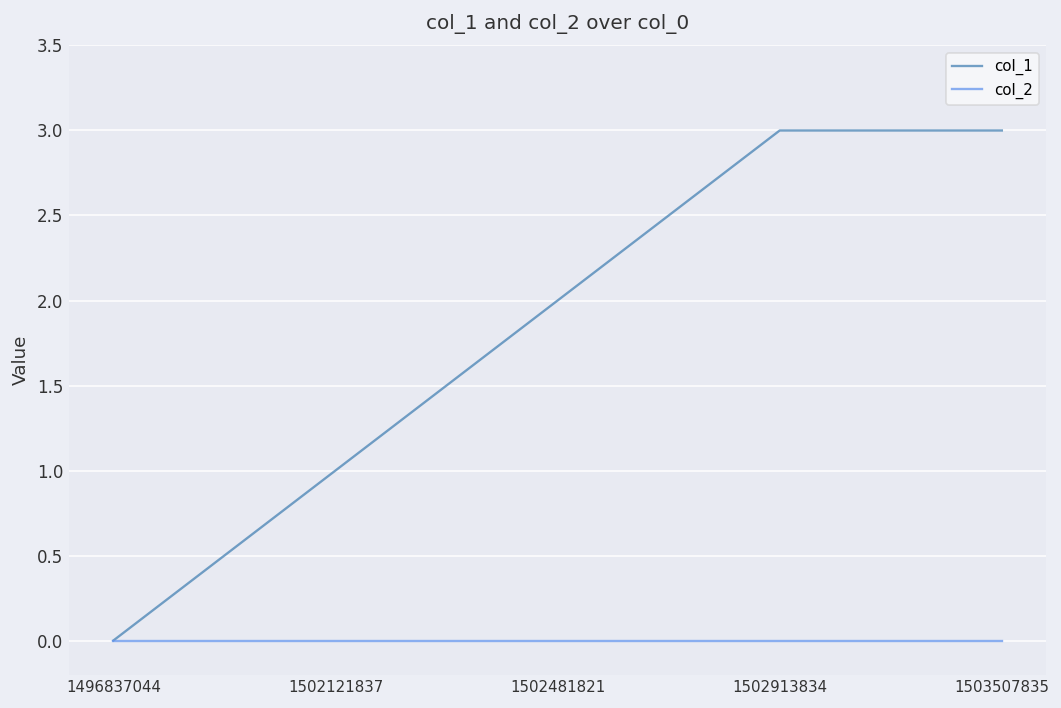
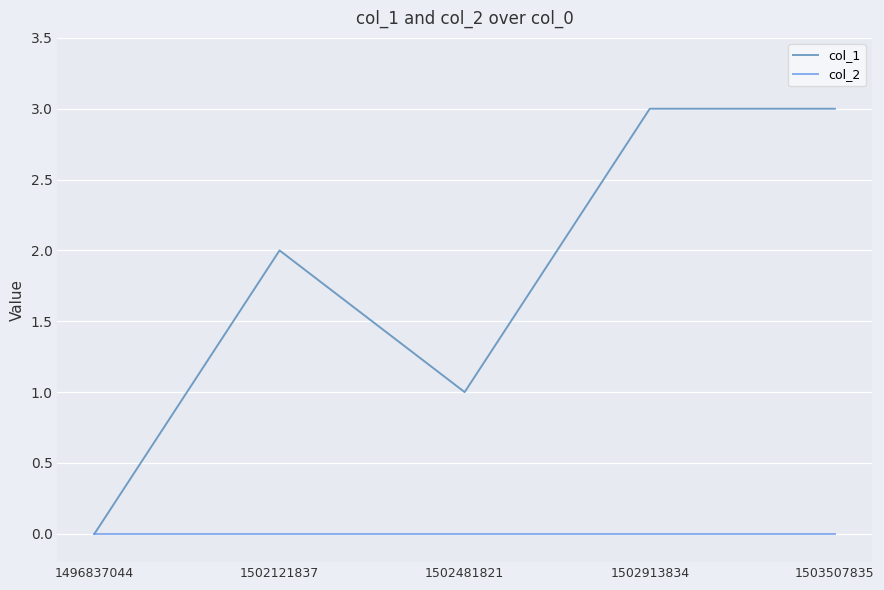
  {
    "col_1": {
-     "1502121837": 1,
-     "1502481821": 2,
+     "1502121837": 2,
+     "1502481821": 1,
      "1502913834": 3,
      "1503507835": 3
    },
    "col_2": {
      "1502121837": 0,
      "1502481821": 0,
      "1502913834": 0,
      "1503507835": 0
    }
  }
